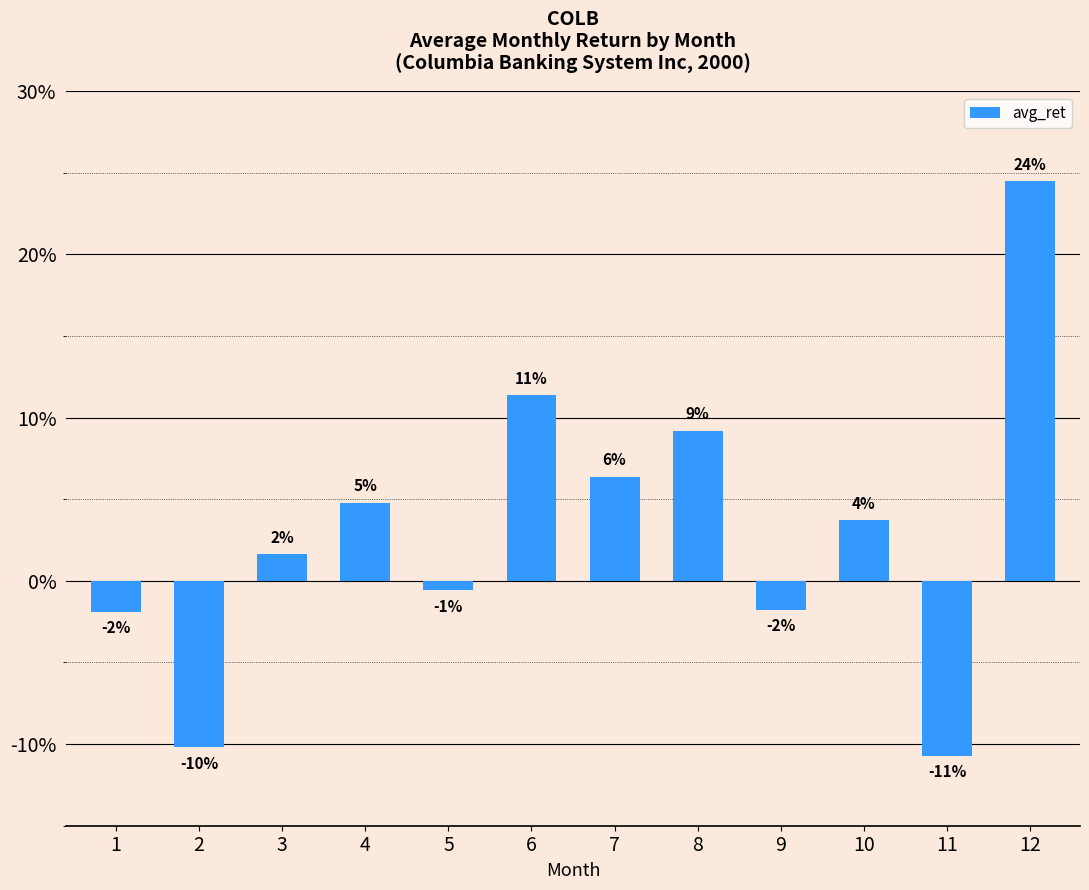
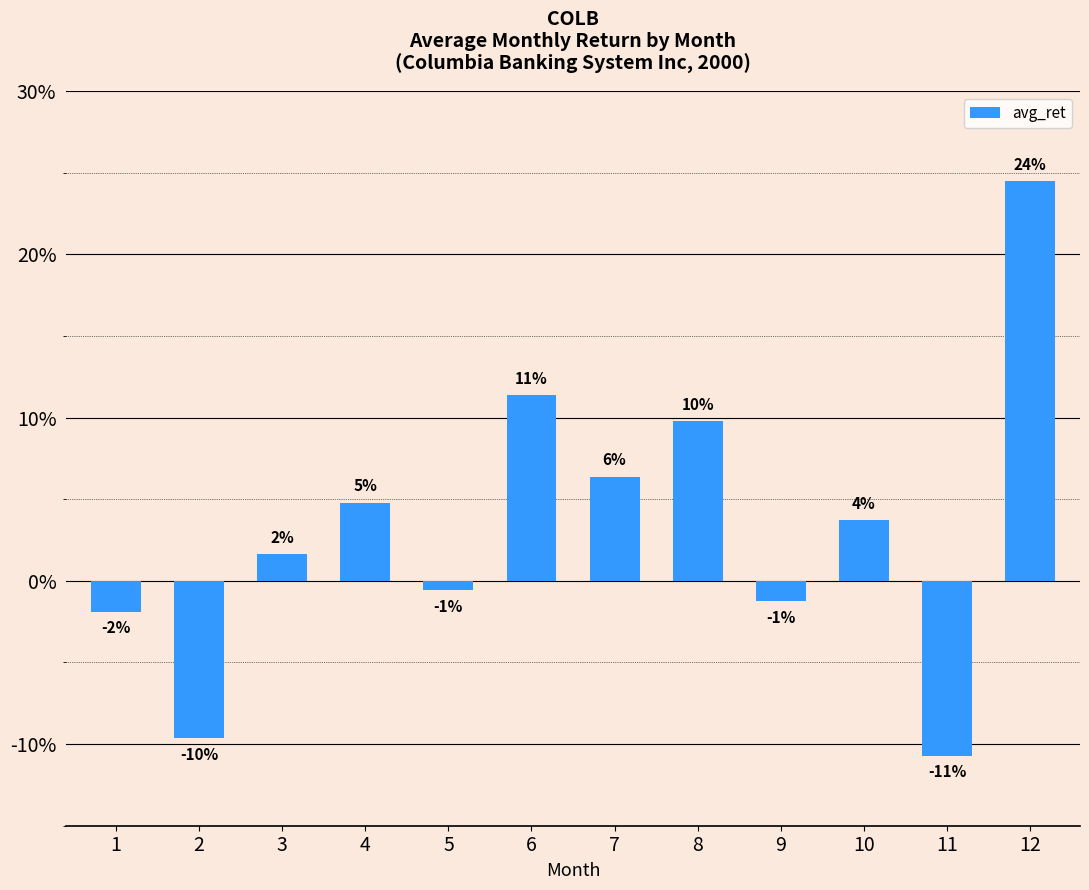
  {
    "1": "-2%",
-   "2": "-10.2%",
+   "2": "-9.6%",
    "3": "2%",
    "4": "5%",
    "5": "-1%",
    "6": "11%",
    "7": "6%",
-   "8": "9%",
-   "9": "-2%",
+   "8": "10%",
+   "9": "-1%",
    "10": "4%",
    "11": "-11%",
    "12": "24%"
  }
